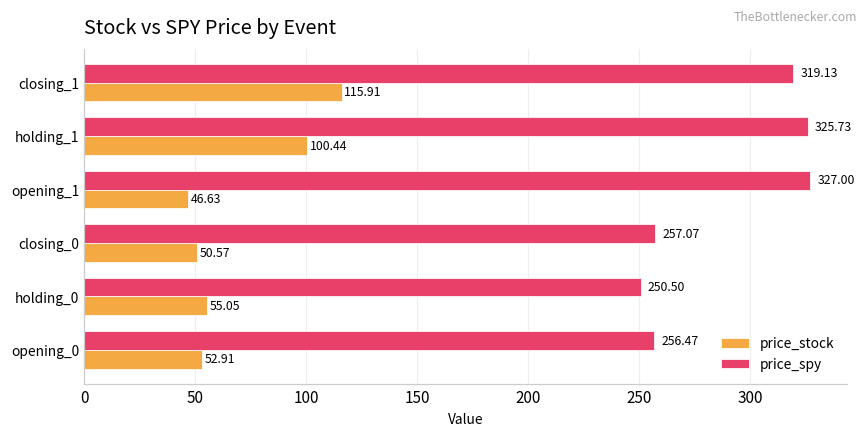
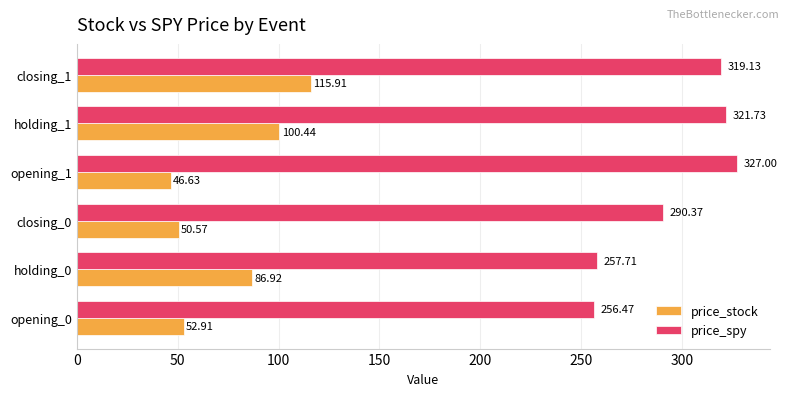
  {
    "price_stock": {
      "closing_1": 115.91,
      "holding_1": 100.44,
      "opening_1": 46.63,
      "closing_0": 50.57,
-     "holding_0": 55.05,
+     "holding_0": 86.92,
      "opening_0": 52.91
    },
    "price_spy": {
      "closing_1": 319.13,
-     "holding_1": 325.73,
+     "holding_1": 321.73,
      "opening_1": 327.00,
-     "closing_0": 257.07,
-     "holding_0": 250.50,
+     "closing_0": 290.37,
+     "holding_0": 257.71,
      "opening_0": 256.47
    }
  }
